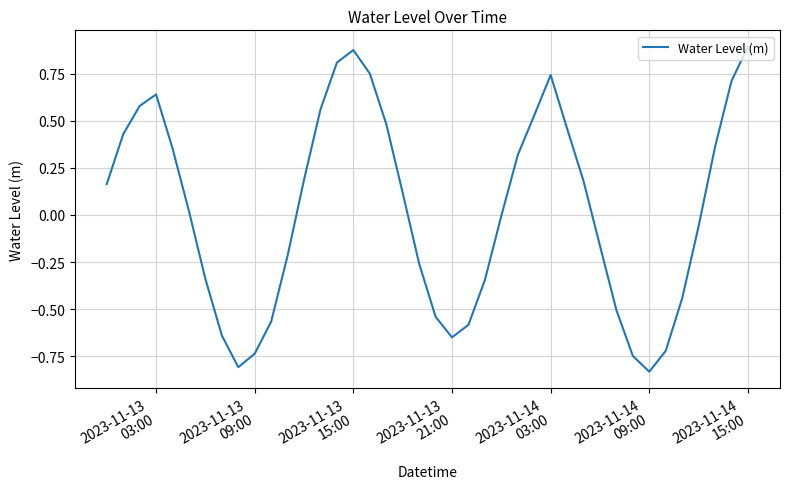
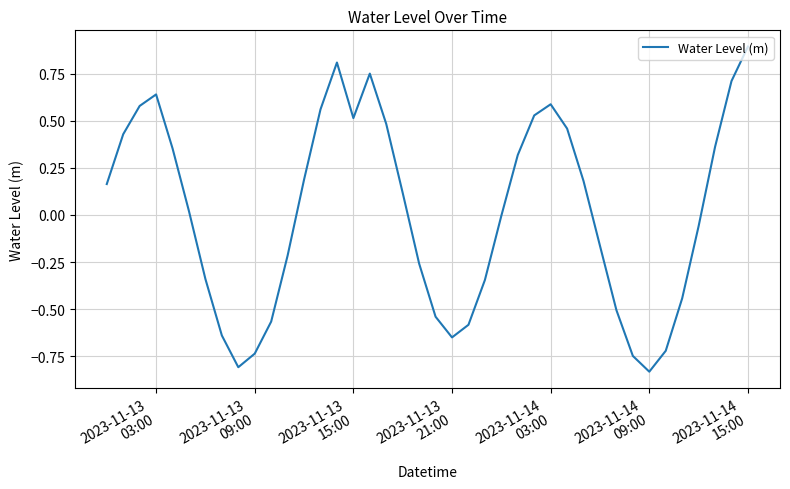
  {
    "2023-11-13 03:00": 0.64,
    "2023-11-13 09:00": -0.74,
-   "2023-11-13 15:00": 0.88,
+   "2023-11-13 15:00": 0.51,
    "2023-11-13 21:00": -0.65,
-   "2023-11-14 03:00": 0.74,
+   "2023-11-14 03:00": 0.59,
    "2023-11-14 09:00": -0.83
  }
